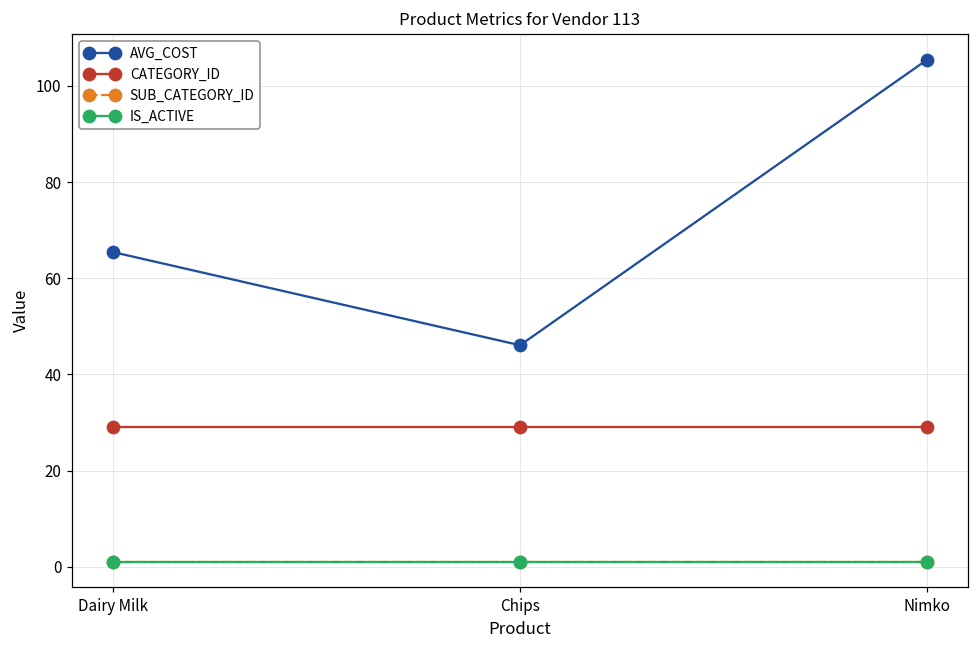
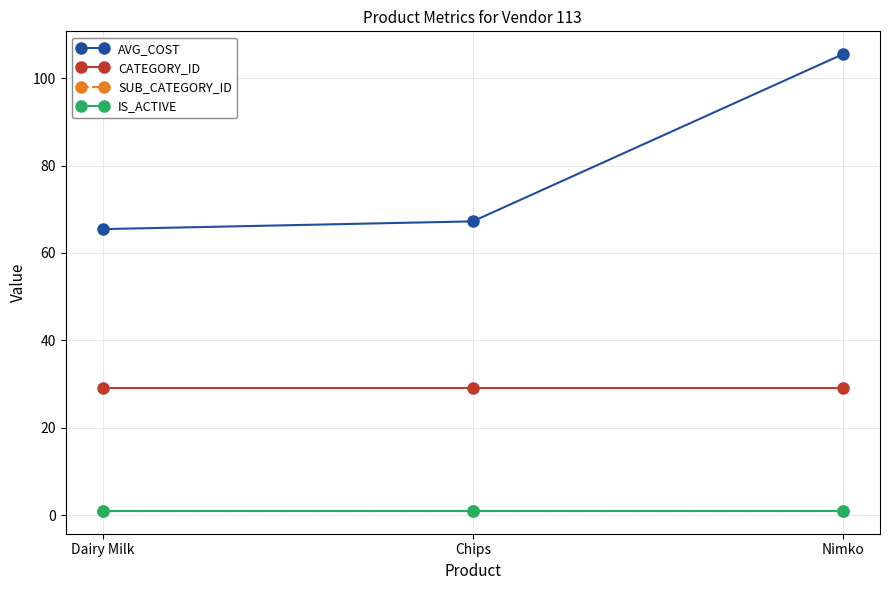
  {
    "AVG_COST": {
      "Dairy Milk": 65,
-     "Chips": 46,
+     "Chips": 67,
      "Nimko": 105
    },
    "CATEGORY_ID": {
      "Dairy Milk": 29,
      "Chips": 29,
      "Nimko": 29
    },
    "IS_ACTIVE": {
      "Dairy Milk": 1,
      "Chips": 1,
      "Nimko": 1
    }
  }
